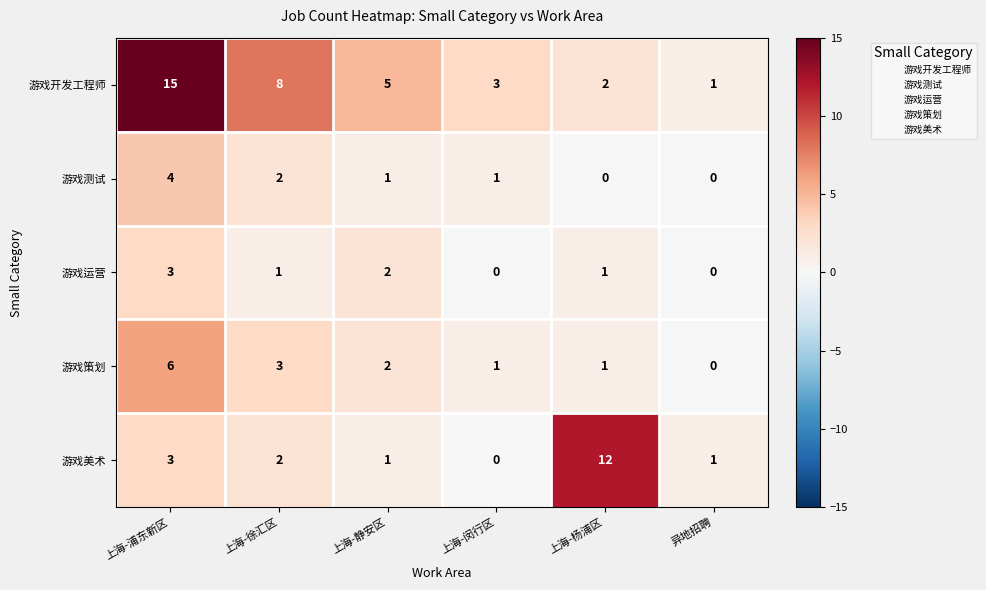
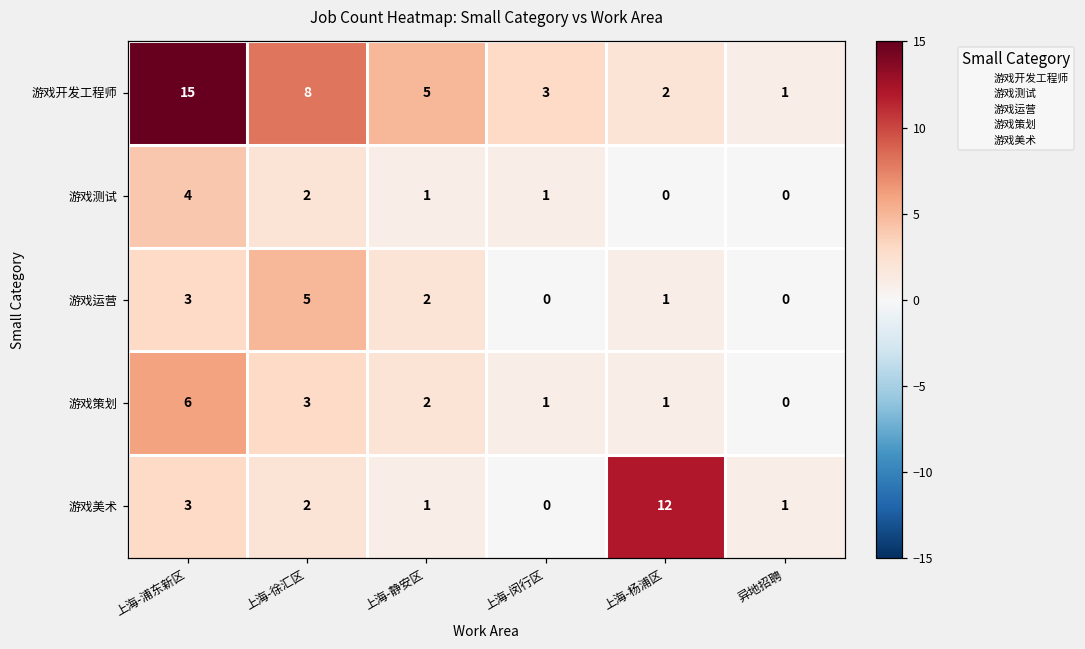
  {
    "游戏开发工程师": {
      "上海-浦东新区": 15,
      "上海-徐汇区": 8,
      "上海-静安区": 5,
      "上海-闵行区": 3,
      "上海-杨浦区": 2,
      "异地招聘": 1
    },
    "游戏测试": {
      "上海-浦东新区": 4,
      "上海-徐汇区": 2,
      "上海-静安区": 1,
      "上海-闵行区": 1,
      "上海-杨浦区": 0,
      "异地招聘": 0
    },
    "游戏运营": {
      "上海-浦东新区": 3,
-     "上海-徐汇区": 1,
+     "上海-徐汇区": 5,
      "上海-静安区": 2,
      "上海-闵行区": 0,
      "上海-杨浦区": 1,
      "异地招聘": 0
    },
    "游戏策划": {
      "上海-浦东新区": 6,
      "上海-徐汇区": 3,
      "上海-静安区": 2,
      "上海-闵行区": 1,
      "上海-杨浦区": 1,
      "异地招聘": 0
    },
    "游戏美术": {
      "上海-浦东新区": 3,
      "上海-徐汇区": 2,
      "上海-静安区": 1,
      "上海-闵行区": 0,
      "上海-杨浦区": 12,
      "异地招聘": 1
    }
  }
